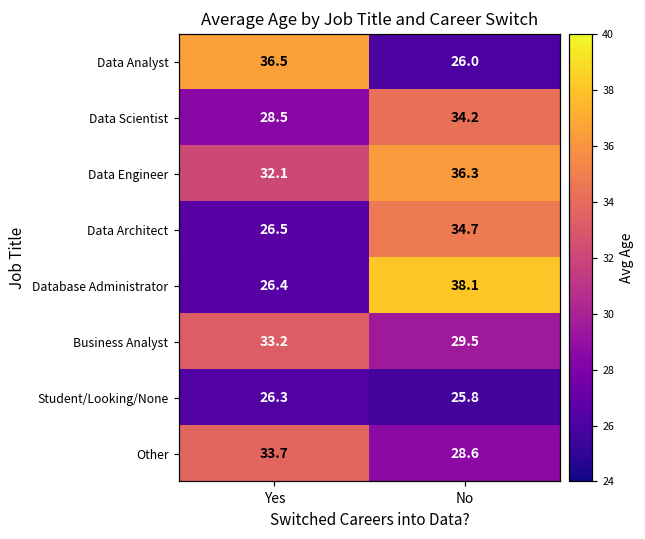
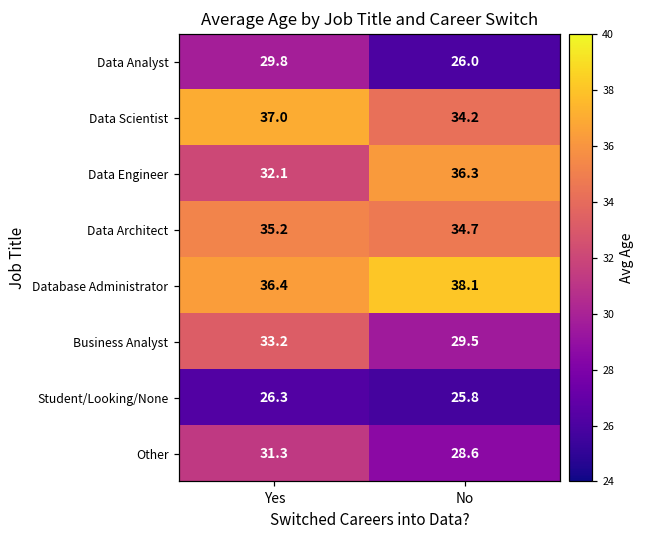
  {
    "Data Analyst": {
-     "Yes": 36.5,
+     "Yes": 29.8,
      "No": 26.0
    },
    "Data Scientist": {
-     "Yes": 28.5,
+     "Yes": 37.0,
      "No": 34.2
    },
    "Data Engineer": {
      "Yes": 32.1,
      "No": 36.3
    },
    "Data Architect": {
-     "Yes": 26.5,
+     "Yes": 35.2,
      "No": 34.7
    },
    "Database Administrator": {
-     "Yes": 26.4,
+     "Yes": 36.4,
      "No": 38.1
    },
    "Business Analyst": {
      "Yes": 33.2,
      "No": 29.5
    },
    "Student/Looking/None": {
      "Yes": 26.3,
      "No": 25.8
    },
    "Other": {
-     "Yes": 33.7,
+     "Yes": 31.3,
      "No": 28.6
    }
  }
